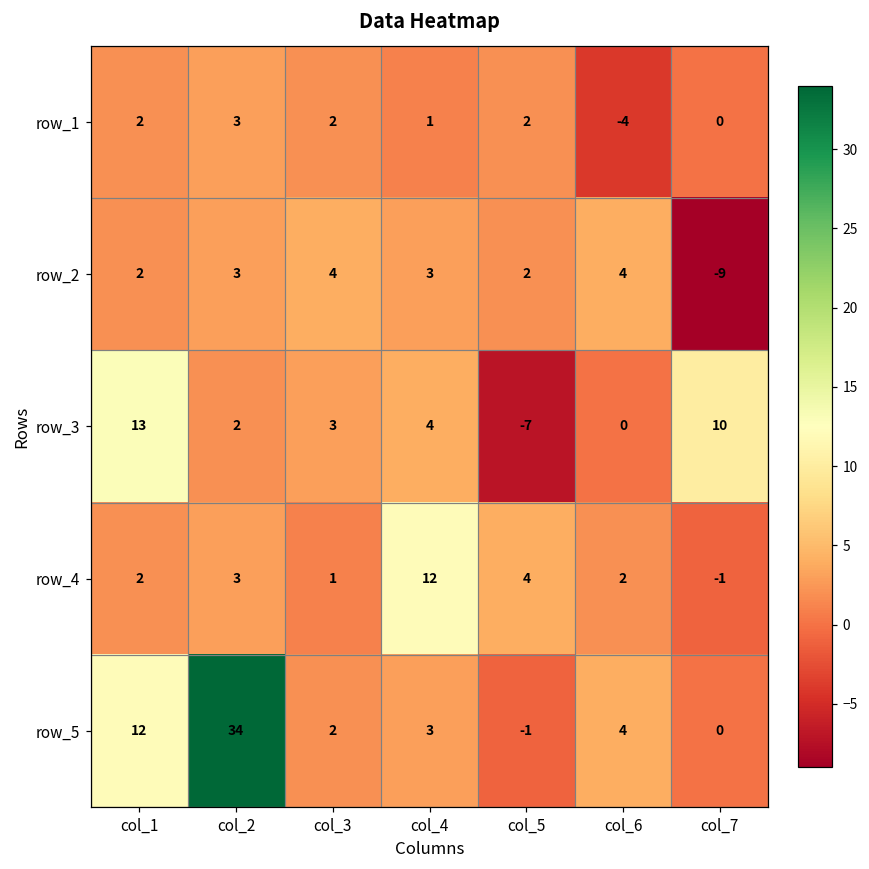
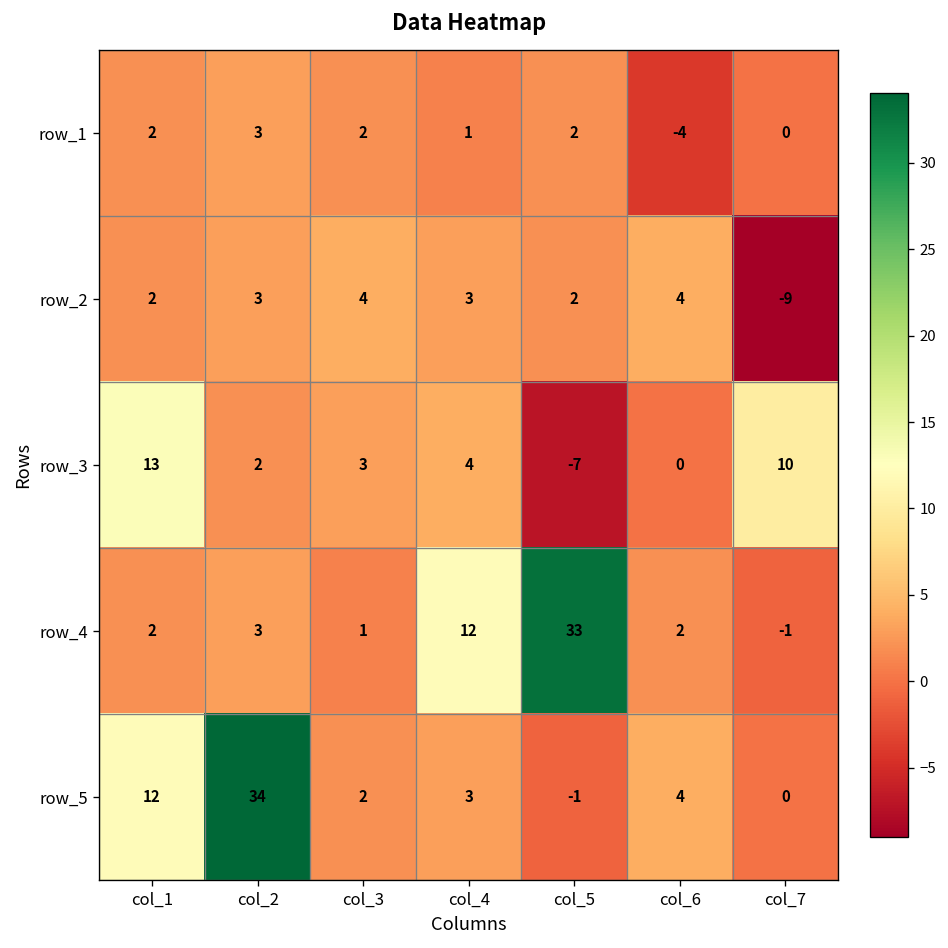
  {
    "row_1": {
      "col_1": 2,
      "col_2": 3,
      "col_3": 2,
      "col_4": 1,
      "col_5": 2,
      "col_6": -4,
      "col_7": 0
    },
    "row_2": {
      "col_1": 2,
      "col_2": 3,
      "col_3": 4,
      "col_4": 3,
      "col_5": 2,
      "col_6": 4,
      "col_7": -9
    },
    "row_3": {
      "col_1": 13,
      "col_2": 2,
      "col_3": 3,
      "col_4": 4,
      "col_5": -7,
      "col_6": 0,
      "col_7": 10
    },
    "row_4": {
      "col_1": 2,
      "col_2": 3,
      "col_3": 1,
      "col_4": 12,
-     "col_5": 4,
+     "col_5": 33,
      "col_6": 2,
      "col_7": -1
    },
    "row_5": {
      "col_1": 12,
      "col_2": 34,
      "col_3": 2,
      "col_4": 3,
      "col_5": -1,
      "col_6": 4,
      "col_7": 0
    }
  }
